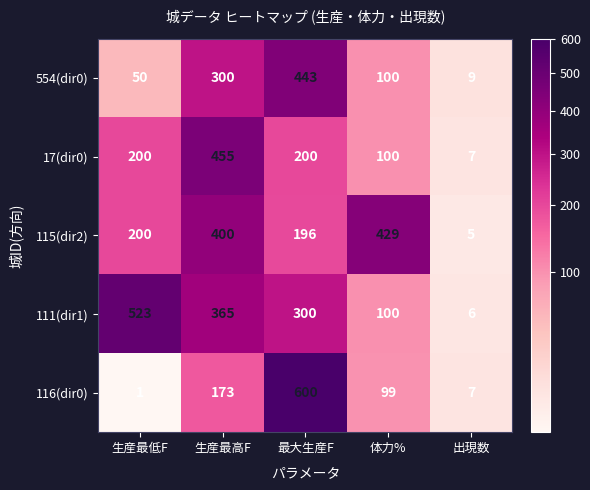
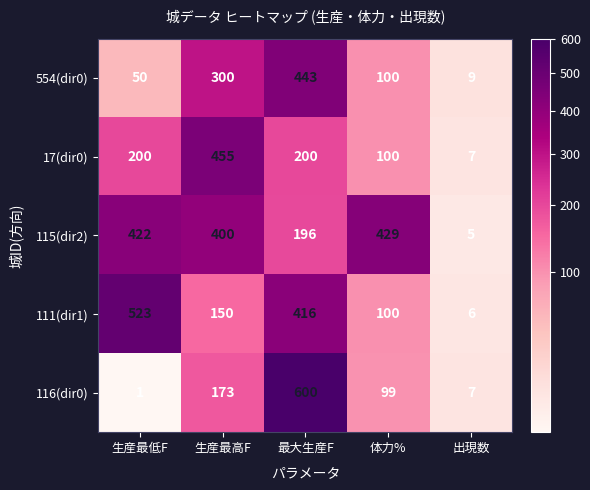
  {
    "554(dir0)": {
      "生産最低F": 50,
      "生産最高F": 300,
      "最大生産F": 443,
      "体力%": 100
    },
    "17(dir0)": {
      "生産最低F": 200,
      "生産最高F": 455,
      "最大生産F": 200,
      "体力%": 100
    },
    "115(dir2)": {
-     "生産最低F": 200,
+     "生産最低F": 422,
      "生産最高F": 400,
      "最大生産F": 196,
      "体力%": 429
    },
    "111(dir1)": {
      "生産最低F": 523,
-     "生産最高F": 365,
-     "最大生産F": 300,
+     "生産最高F": 150,
+     "最大生産F": 416,
      "体力%": 100
    },
    "116(dir0)": {
      "生産最高F": 173,
      "最大生産F": 600,
      "体力%": 99
    }
  }
